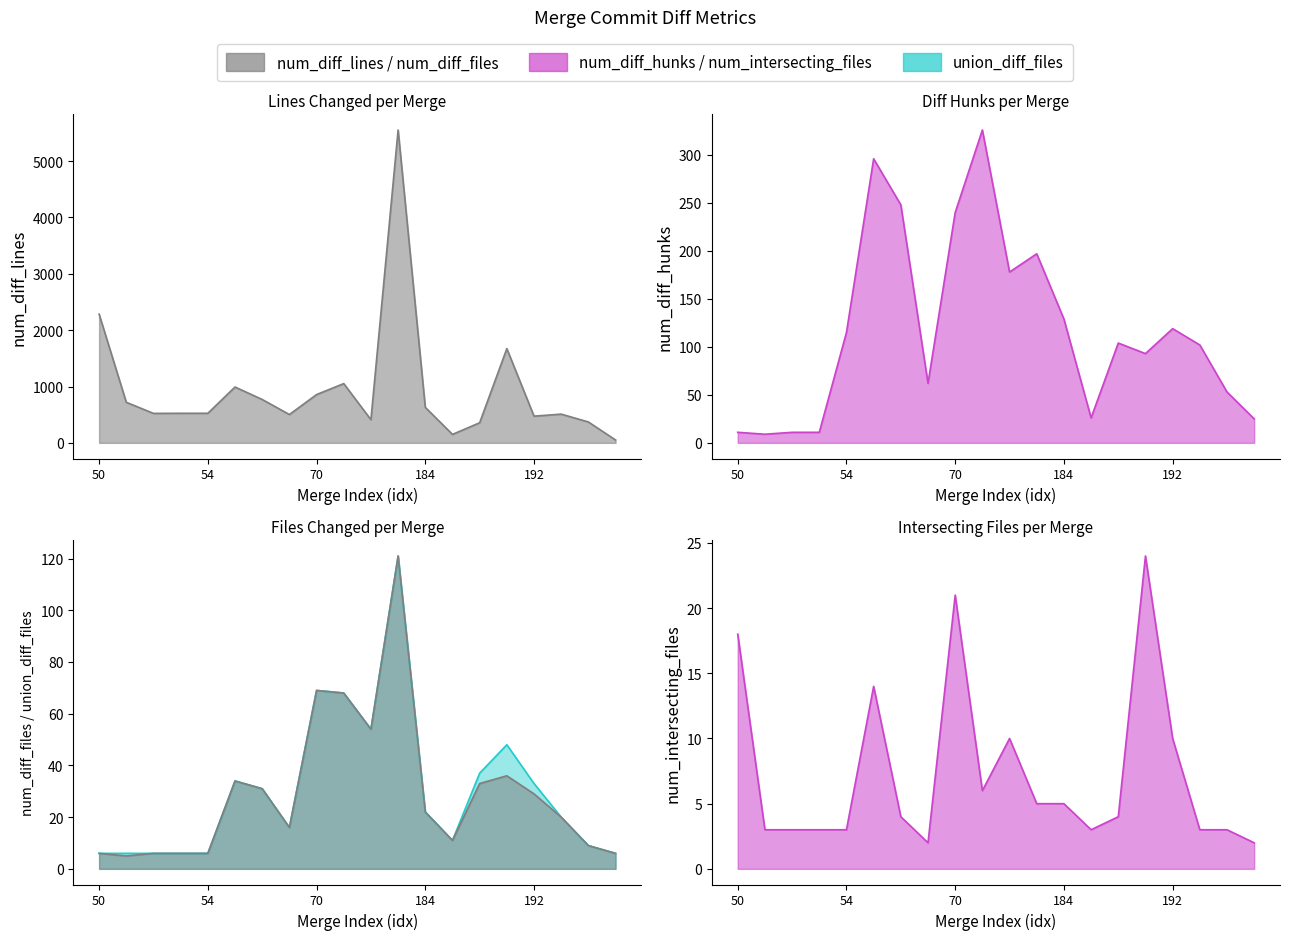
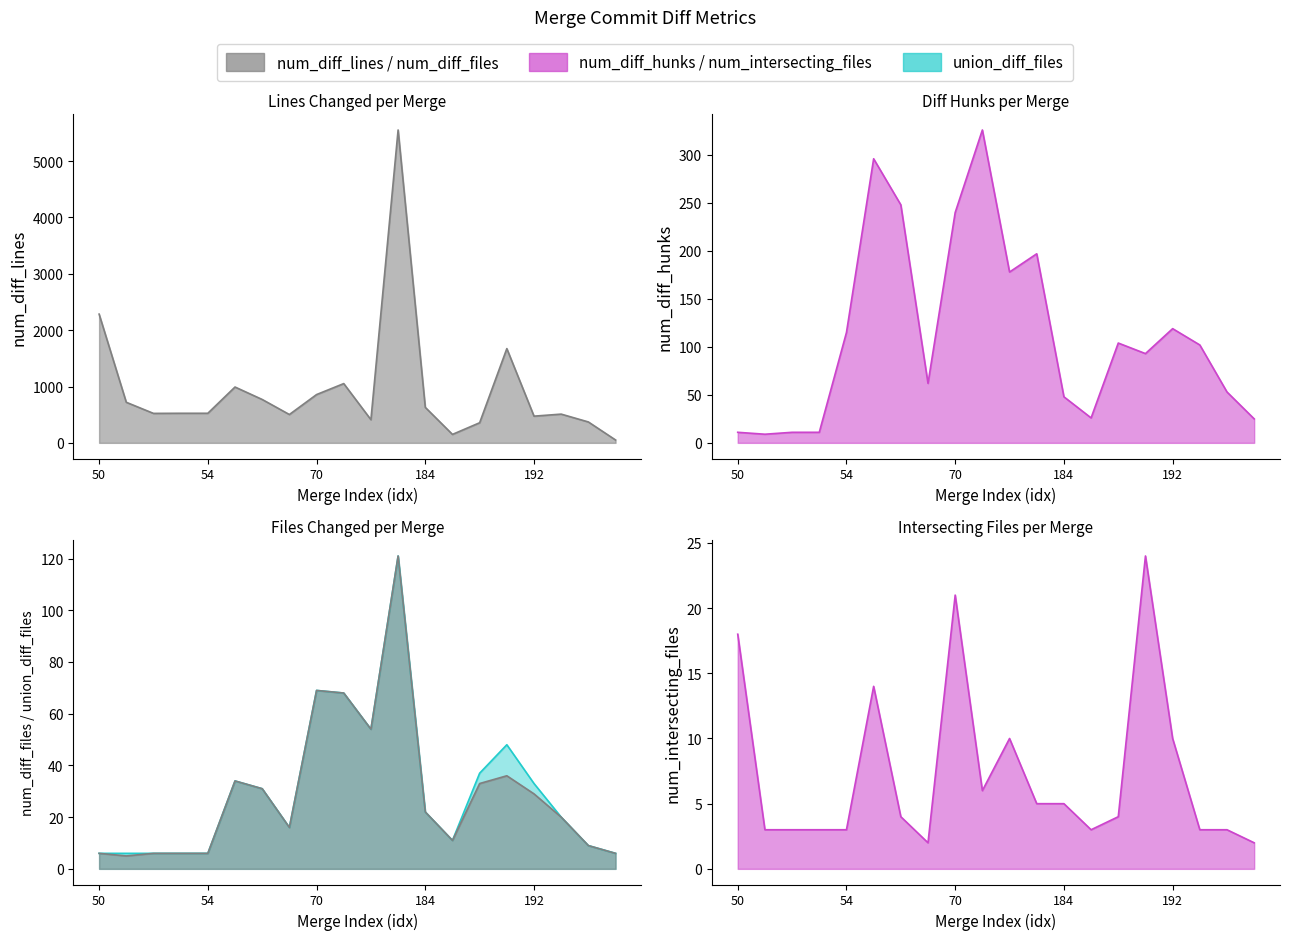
  {
    "Lines Changed per Merge": {
      "50": 2300,
      "54": 500,
      "70": 900,
      "184": 600,
      "192": 500
    },
    "Diff Hunks per Merge": {
      "50": 10,
      "54": 120,
      "70": 240,
-     "184": 130,
+     "184": 50,
      "192": 120
    },
    "Files Changed per Merge": {
      "union_diff_files": {
        "192": 33
      }
    },
    "Intersecting Files per Merge": {
      "50": 18.0,
      "54": 3.0,
      "70": 21.0,
      "184": 5.0,
      "192": 10.0
    }
  }
